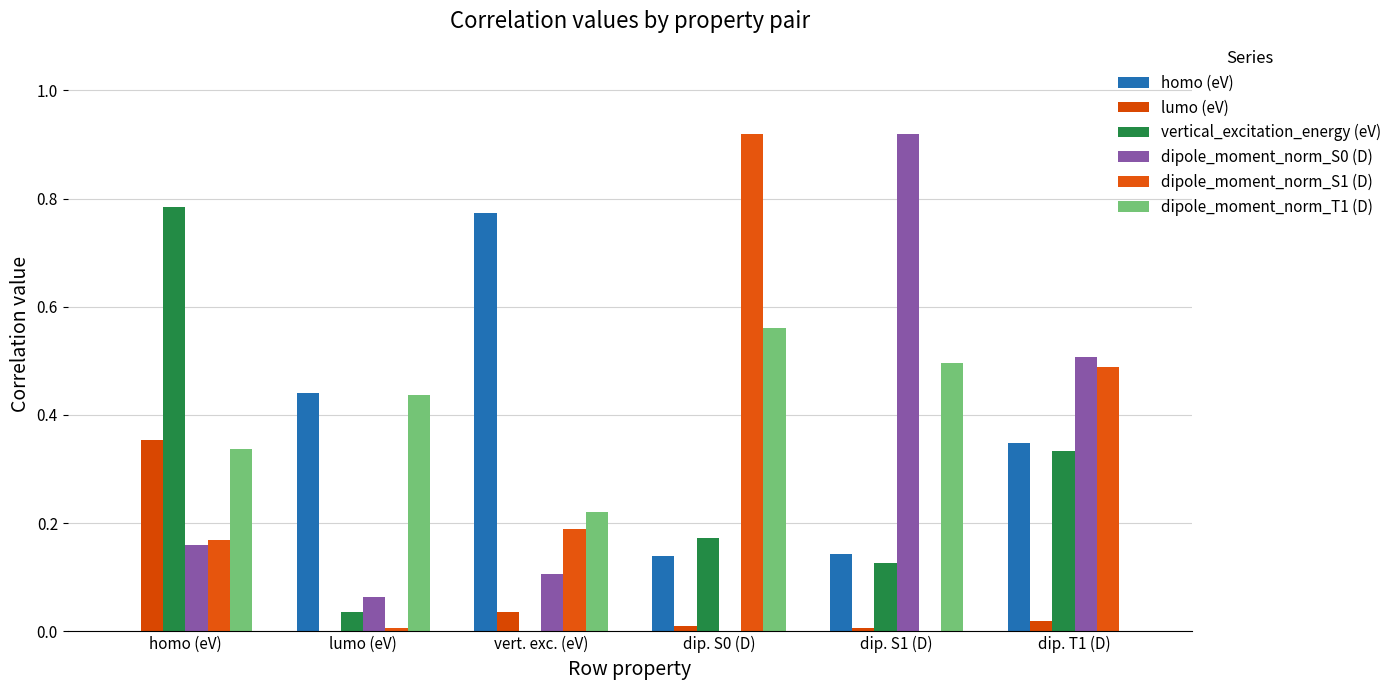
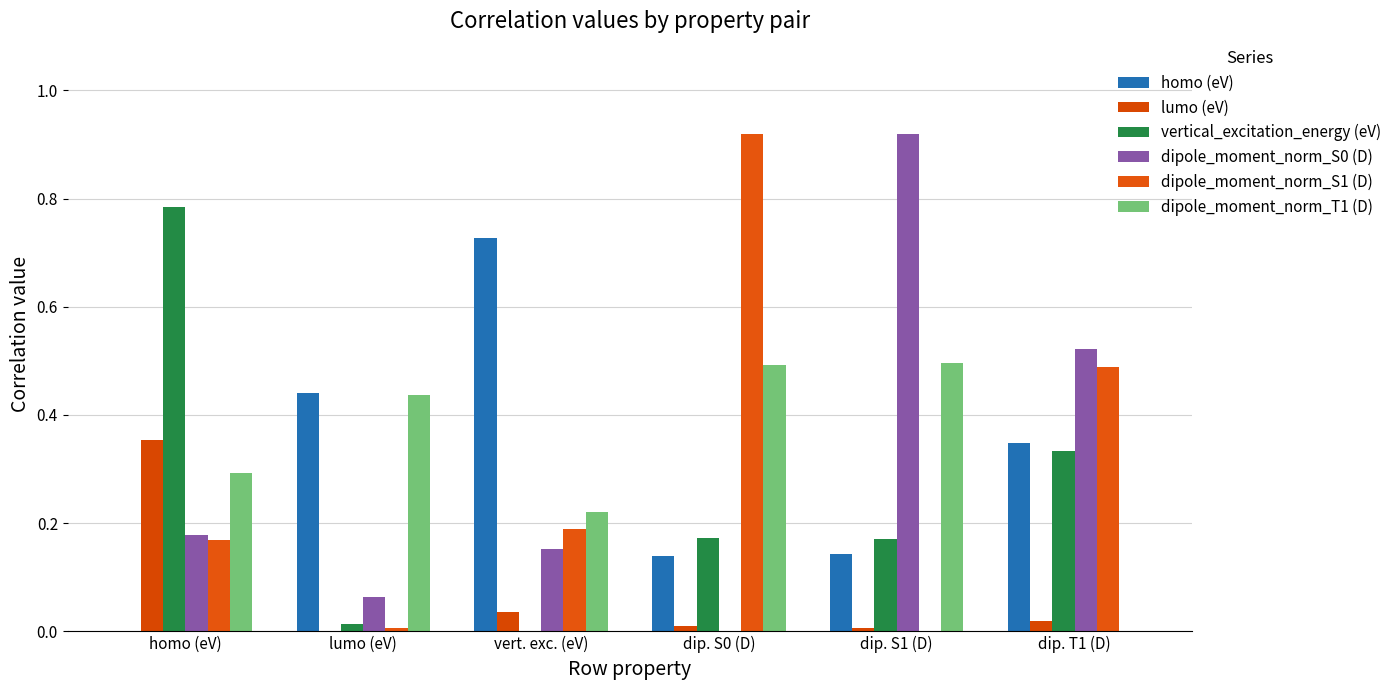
  {
    "homo (eV)": {
      "homo (eV)": 0.00,
      "lumo (eV)": 0.44,
-     "vert. exc. (eV)": 0.77,
+     "vert. exc. (eV)": 0.73,
      "dip. S0 (D)": 0.14,
      "dip. S1 (D)": 0.14,
      "dip. T1 (D)": 0.35
    },
    "vertical_excitation_energy (eV)": {
      "homo (eV)": 0.78,
-     "lumo (eV)": 0.04,
+     "lumo (eV)": 0.01,
      "vert. exc. (eV)": 0.00,
      "dip. S0 (D)": 0.17,
-     "dip. S1 (D)": 0.13,
+     "dip. S1 (D)": 0.17,
      "dip. T1 (D)": 0.33
    },
    "dipole_moment_norm_S0 (D)": {
-     "homo (eV)": 0.16,
+     "homo (eV)": 0.18,
      "lumo (eV)": 0.06,
-     "vert. exc. (eV)": 0.11,
+     "vert. exc. (eV)": 0.15,
      "dip. S0 (D)": 0.00,
      "dip. S1 (D)": 0.92,
-     "dip. T1 (D)": 0.51
+     "dip. T1 (D)": 0.52
    },
    "dipole_moment_norm_T1 (D)": {
-     "homo (eV)": 0.34,
+     "homo (eV)": 0.29,
      "lumo (eV)": 0.44,
      "vert. exc. (eV)": 0.22,
-     "dip. S0 (D)": 0.56,
+     "dip. S0 (D)": 0.49,
      "dip. S1 (D)": 0.50,
      "dip. T1 (D)": 0.00
    }
  }
